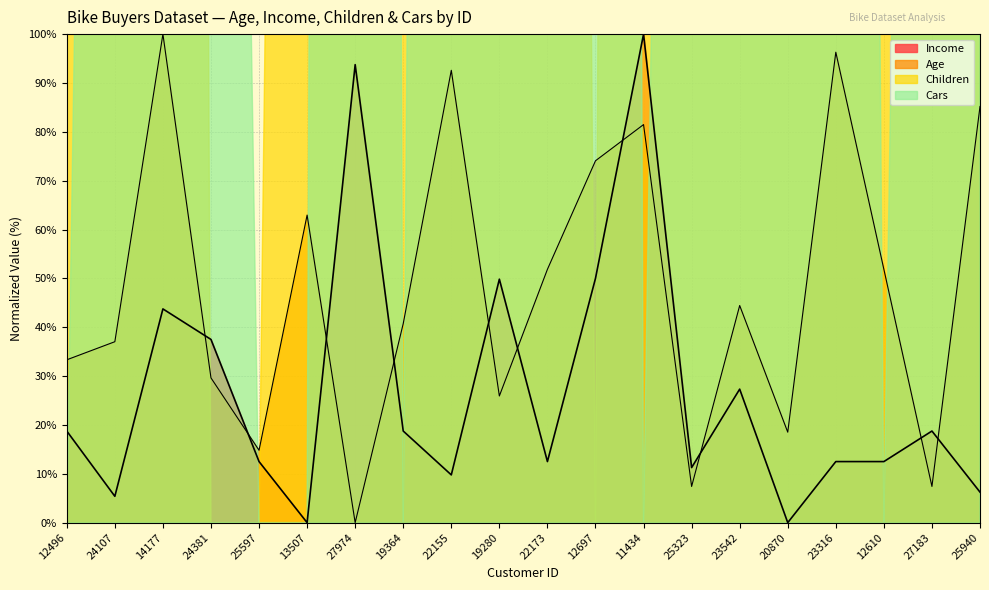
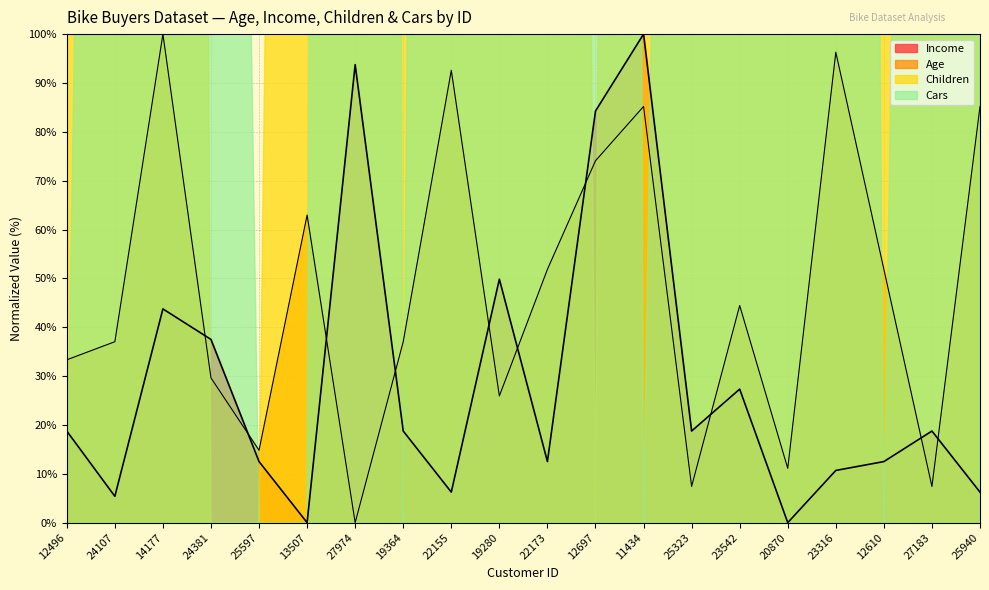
  {
    "Income": {
      "12496": "19%",
      "24107": "5%",
      "14177": "44%",
      "24381": "38%",
      "25597": "13%",
      "27974": "94%",
      "19364": "19%",
-     "22155": "10%",
+     "22155": "6%",
      "19280": "50%",
      "22173": "13%",
-     "12697": "50%",
+     "12697": "84%",
      "11434": "100%",
-     "25323": "11%",
+     "25323": "19%",
      "23542": "27%",
      "20870": "0%",
-     "23316": "13%",
+     "23316": "11%",
      "12610": "13%",
      "27183": "19%",
      "25940": "6%"
    },
    "Age": {
      "12496": "33%",
      "24107": "37%",
      "14177": "100%",
      "24381": "30%",
      "25597": "15%",
      "13507": "63%",
      "27974": "0%",
-     "19364": "41%",
+     "19364": "37%",
      "22155": "93%",
      "19280": "26%",
      "22173": "52%",
      "12697": "74%",
-     "11434": "81%",
+     "11434": "85%",
      "25323": "7%",
      "23542": "44%",
-     "20870": "19%",
+     "20870": "11%",
      "23316": "96%",
      "12610": "52%",
      "27183": "7%",
      "25940": "85%"
    },
    "Children": {
      "24381": "0%",
      "12697": "0%"
    },
    "Cars": {
      "12496": "0%",
      "19364": "0%",
      "11434": "0%",
      "12610": "0%"
    }
  }
